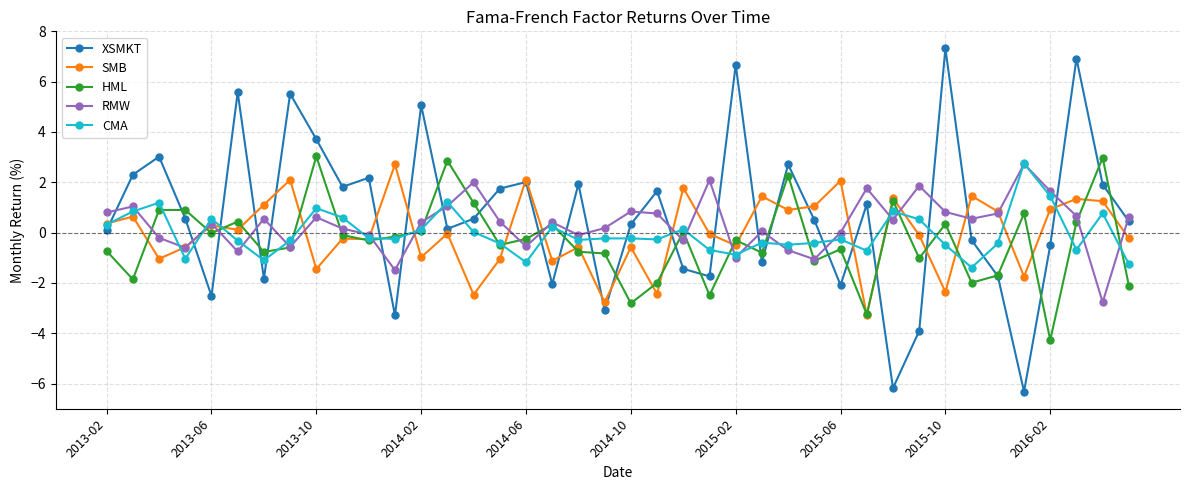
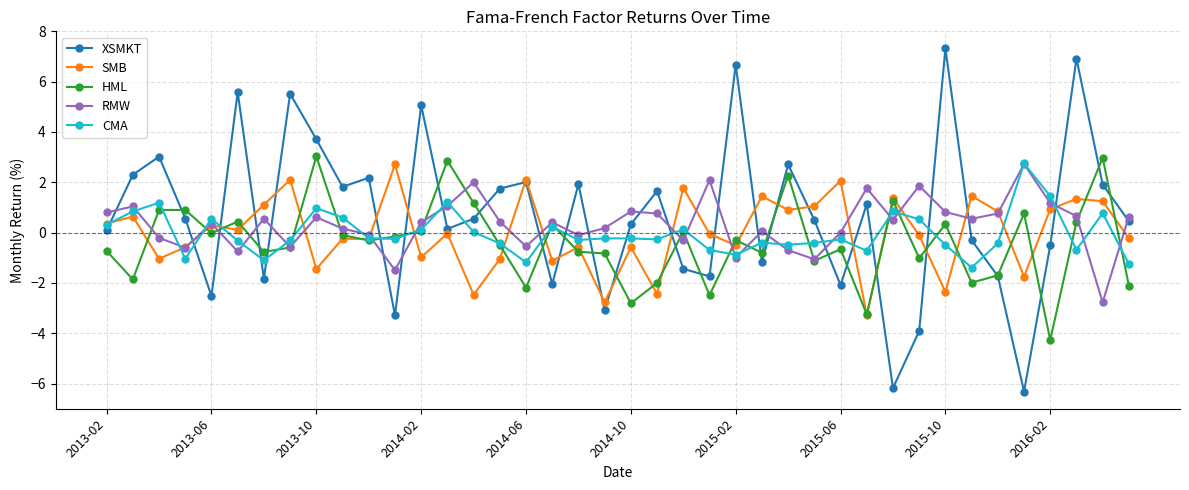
  {
    "XSMKT": {
      "2013-02": 0.1,
      "2013-06": -2.5,
      "2013-10": 3.7,
      "2014-02": 5.1,
      "2014-06": 2.0,
      "2014-10": 0.3,
      "2015-02": 6.7,
      "2015-06": -2.1,
      "2015-10": 7.3,
      "2016-02": -0.5
    },
    "SMB": {
      "2013-10": -1.5,
      "2014-02": -1.0,
      "2014-06": 2.1,
      "2014-10": -0.6,
      "2015-02": -0.5,
      "2015-06": 2.1,
      "2015-10": -2.4,
      "2016-02": 0.9
    },
    "HML": {
      "2013-02": -0.7,
      "2013-06": 0.0,
      "2013-10": 3.0,
-     "2014-06": -0.3,
+     "2014-06": -2.2,
      "2014-10": -2.8,
      "2015-02": -0.3,
      "2015-06": -0.7,
      "2015-10": 0.3,
      "2016-02": -4.3
    },
    "RMW": {
      "2013-02": 0.8,
      "2013-10": 0.6,
      "2014-02": 0.4,
      "2014-06": -0.6,
      "2014-10": 0.8,
      "2015-02": -1.0,
      "2015-06": 0.0,
      "2015-10": 0.8,
-     "2016-02": 1.7
+     "2016-02": 1.2
    },
    "CMA": {
      "2013-06": 0.6,
      "2013-10": 1.0,
      "2014-06": -1.2,
      "2014-10": -0.2,
      "2015-02": -0.9,
      "2015-06": -0.3,
      "2015-10": -0.5,
      "2016-02": 1.5
    }
  }
